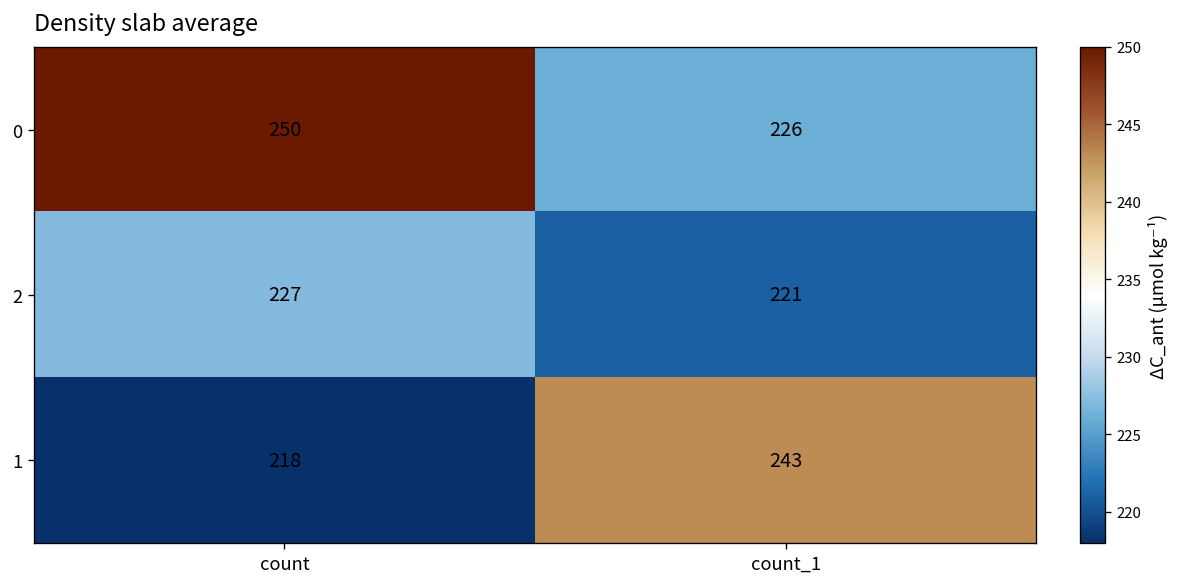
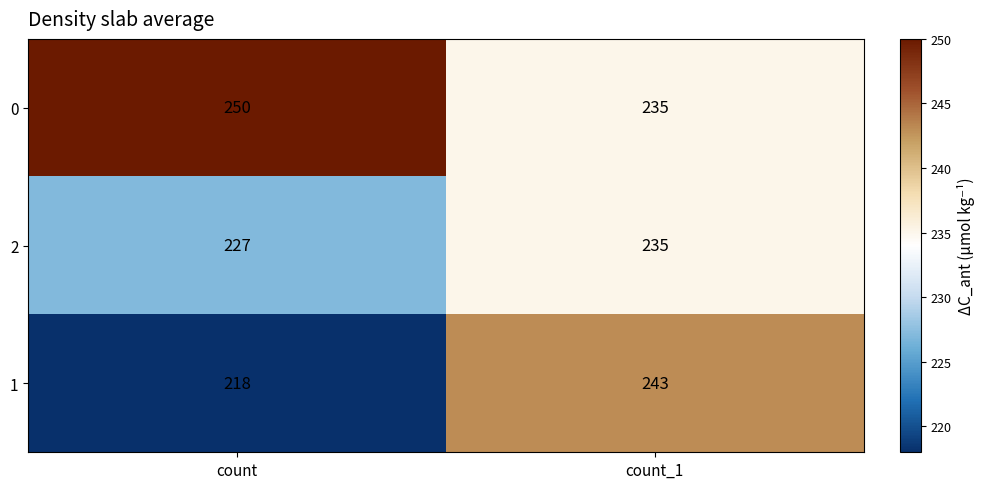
  {
    "0": {
      "count": 250,
-     "count_1": 226
+     "count_1": 235
    },
    "2": {
      "count": 227,
-     "count_1": 221
+     "count_1": 235
    },
    "1": {
      "count": 218,
      "count_1": 243
    }
  }
